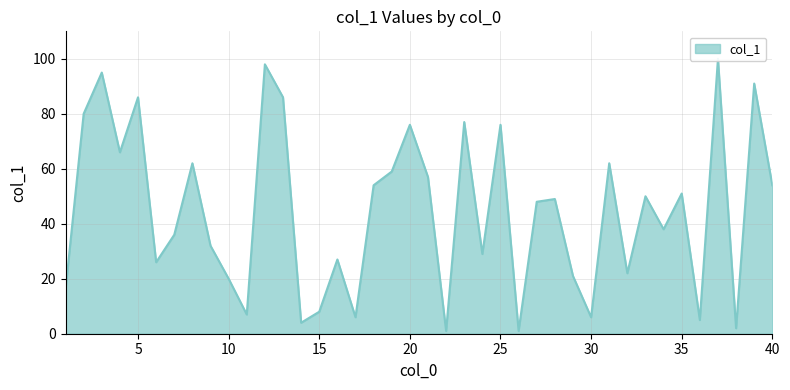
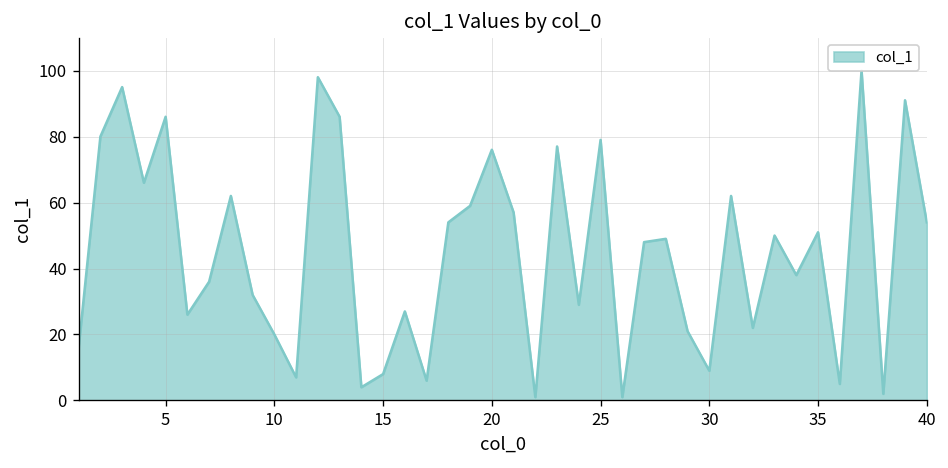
  {
    "5": 86,
    "10": 20,
    "15": 8,
    "20": 76,
-   "25": 76,
-   "30": 6,
+   "25": 79,
+   "30": 9,
    "35": 51,
    "40": 54
  }
